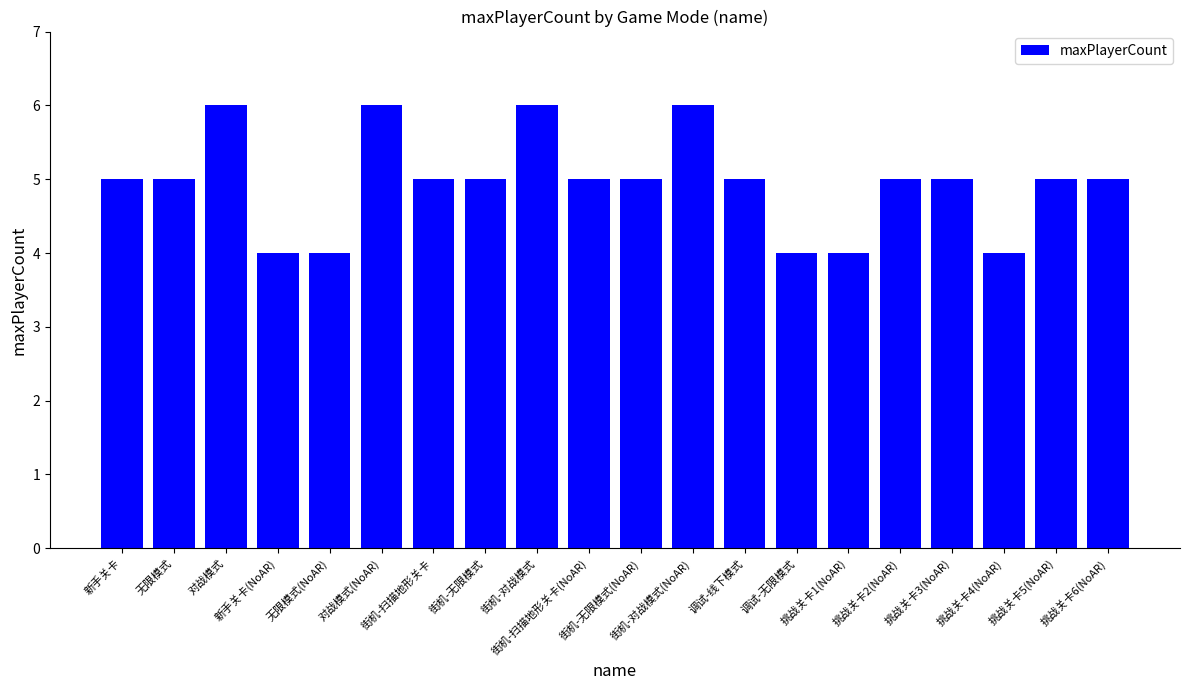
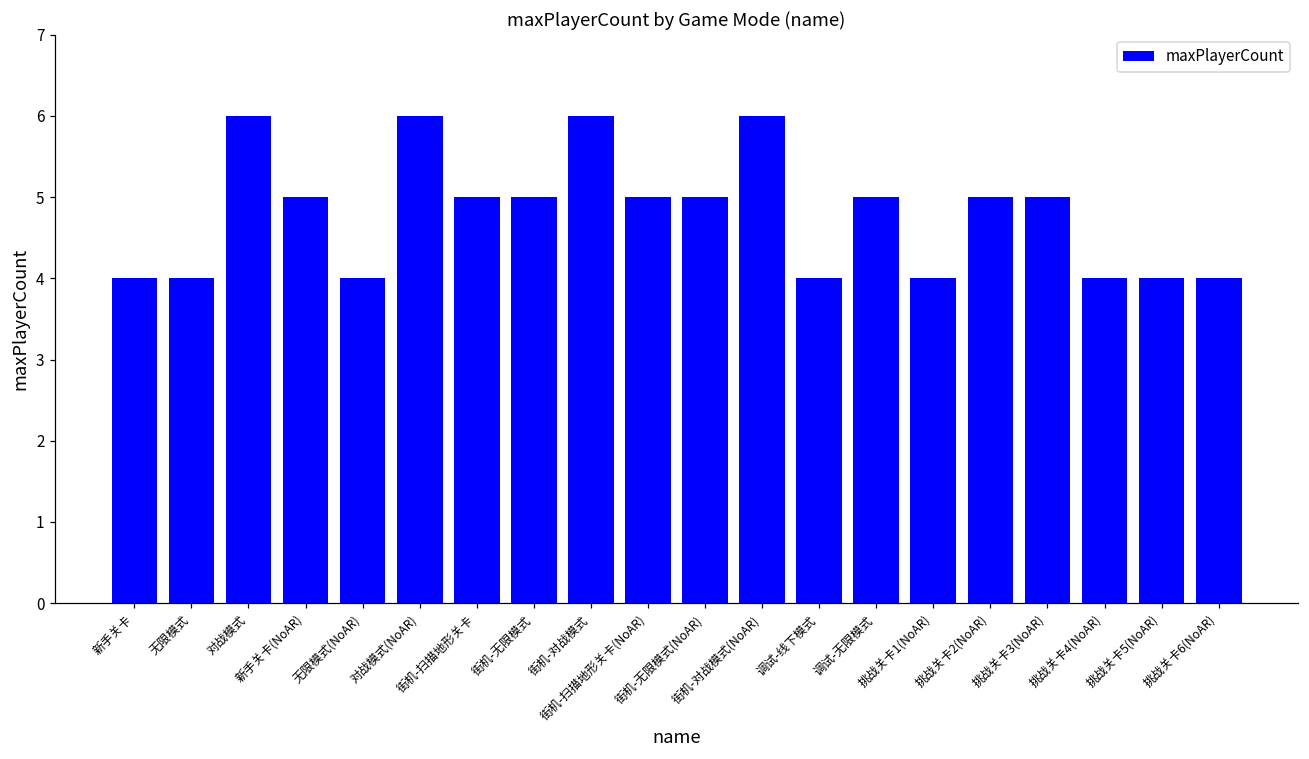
  {
-   "新手关卡": 5,
-   "无限模式": 5,
+   "新手关卡": 4,
+   "无限模式": 4,
    "对战模式": 6,
-   "新手关卡(NoAR)": 4,
+   "新手关卡(NoAR)": 5,
    "无限模式(NoAR)": 4,
    "对战模式(NoAR)": 6,
    "街机-扫描地形关卡": 5,
    "街机-无限模式": 5,
    "街机-对战模式": 6,
    "街机-扫描地形关卡(NoAR)": 5,
    "街机-无限模式(NoAR)": 5,
    "街机-对战模式(NoAR)": 6,
-   "调试-线下模式": 5,
-   "调试-无限模式": 4,
+   "调试-线下模式": 4,
+   "调试-无限模式": 5,
    "挑战关卡1(NoAR)": 4,
    "挑战关卡2(NoAR)": 5,
    "挑战关卡3(NoAR)": 5,
    "挑战关卡4(NoAR)": 4,
-   "挑战关卡5(NoAR)": 5,
-   "挑战关卡6(NoAR)": 5
+   "挑战关卡5(NoAR)": 4,
+   "挑战关卡6(NoAR)": 4
  }
